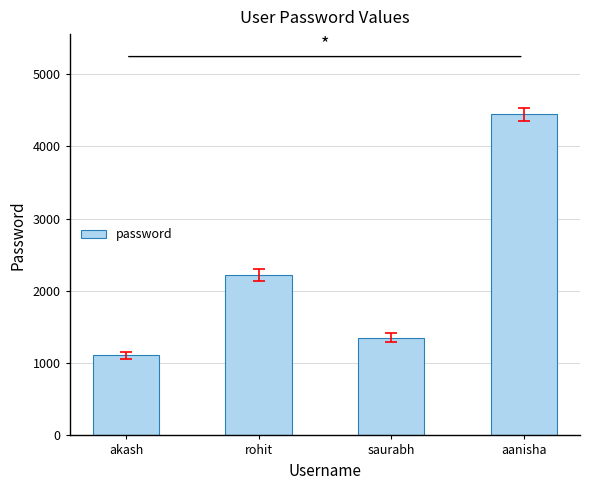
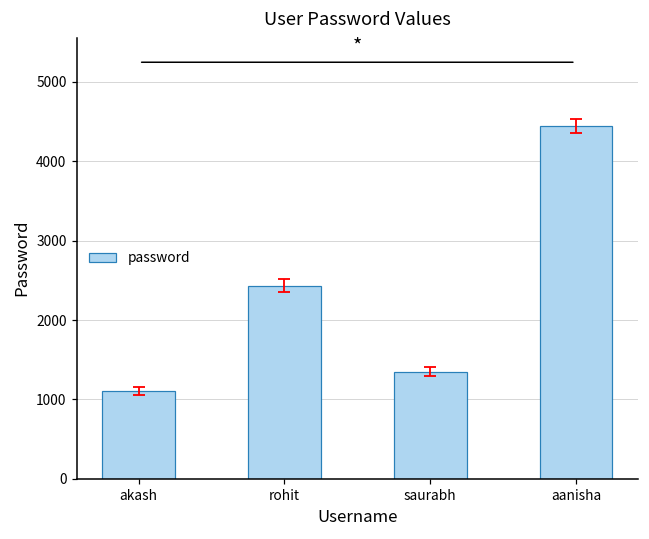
  {
    "password": {
      "akash": 1100,
-     "rohit": 2200,
+     "rohit": 2400,
      "saurabh": 1400,
      "aanisha": 4400
    }
  }
